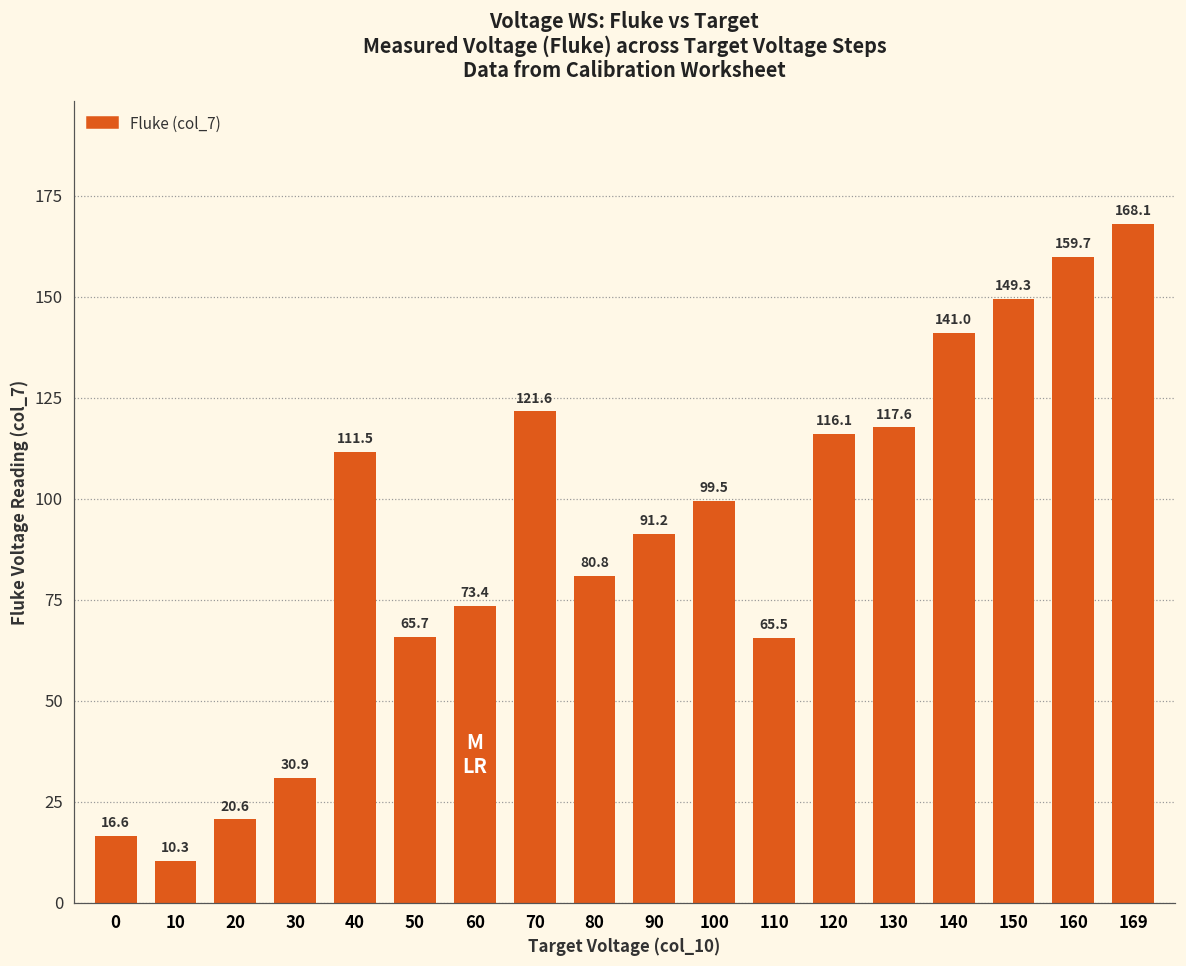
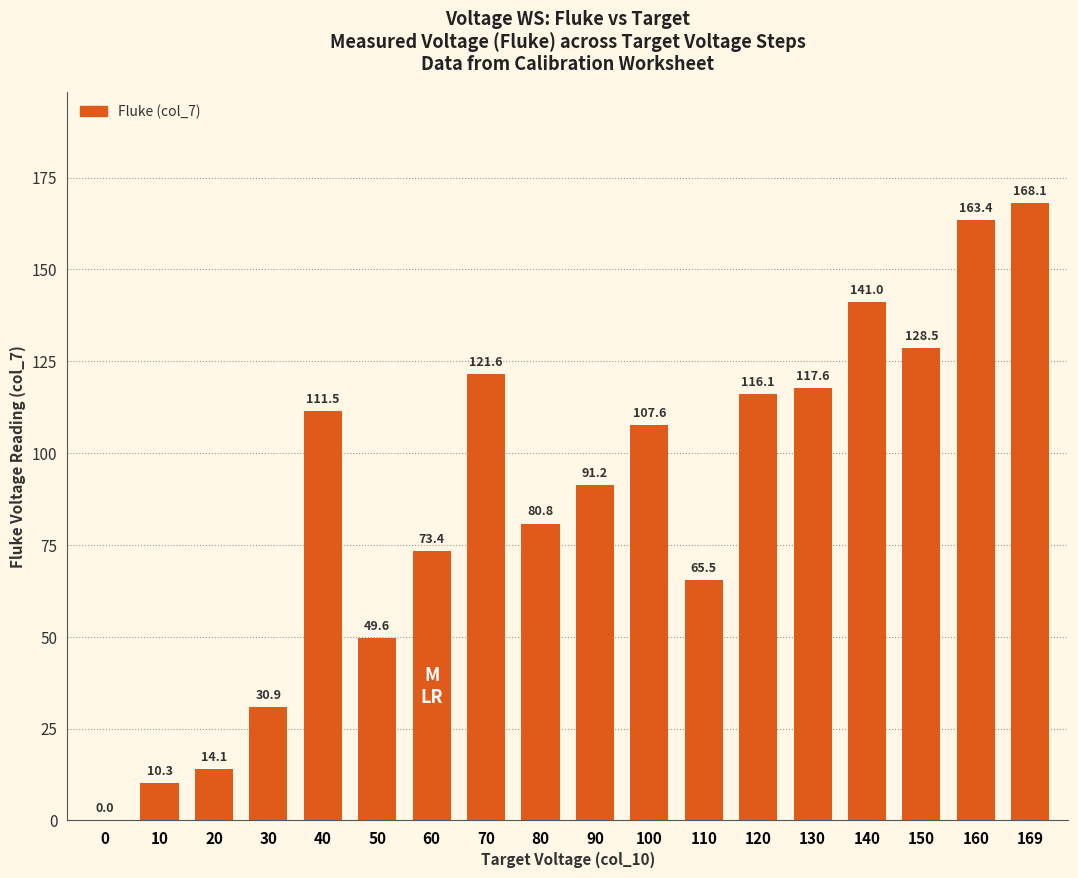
  {
-   "0": 16.6,
+   "0": 0.0,
    "10": 10.3,
-   "20": 20.6,
+   "20": 14.1,
    "30": 30.9,
    "40": 111.5,
-   "50": 65.7,
+   "50": 49.6,
    "60": 73.4,
    "70": 121.6,
    "80": 80.8,
    "90": 91.2,
-   "100": 99.5,
+   "100": 107.6,
    "110": 65.5,
    "120": 116.1,
    "130": 117.6,
    "140": 141.0,
-   "150": 149.3,
-   "160": 159.7,
+   "150": 128.5,
+   "160": 163.4,
    "169": 168.1
  }
